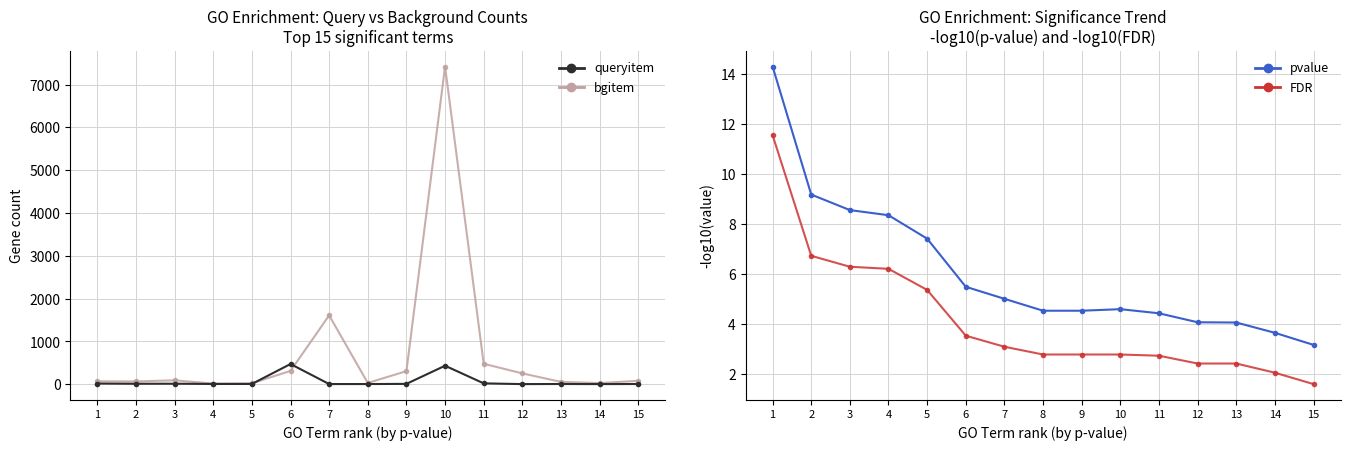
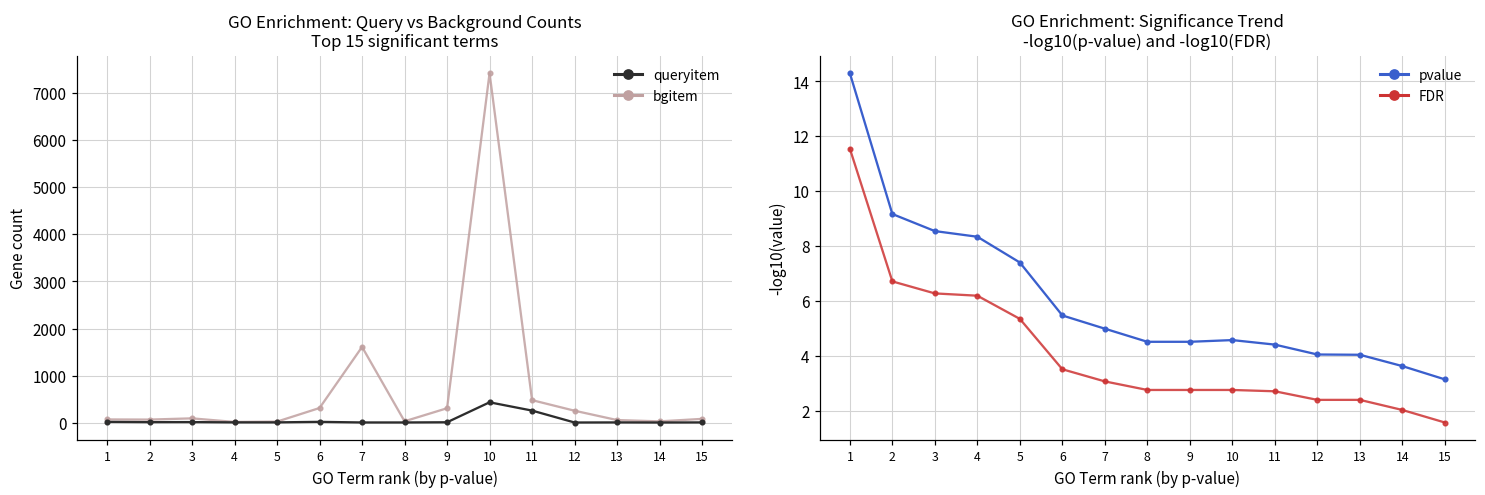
  {
    "GO Enrichment: Query vs Background Counts Top 15 significant terms": {
      "queryitem": {
        "3": 0,
-       "6": 500,
+       "6": 0,
        "7": 0,
        "9": 0,
        "10": 400,
-       "11": 0,
+       "11": 300,
        "12": 0,
        "15": 0
      },
      "bgitem": {
        "3": 100,
        "6": 300,
        "7": 1600,
        "9": 300,
        "10": 7400,
        "11": 500,
        "12": 300,
        "15": 100
      }
    },
    "GO Enrichment: Significance Trend -log10(p-value) and -log10(FDR)": {
      "pvalue": {
        "1": 14.3,
        "2": 9.2,
        "3": 8.6,
        "4": 8.3,
        "5": 7.4,
        "6": 5.5,
        "7": 5.0,
        "8": 4.5,
        "9": 4.5,
        "10": 4.6,
        "11": 4.4,
        "12": 4.1,
        "13": 4.1,
        "14": 3.6,
        "15": 3.2
      },
      "FDR": {
        "1": 11.6,
        "2": 6.7,
        "3": 6.3,
        "4": 6.2,
        "5": 5.4,
        "6": 3.5,
        "7": 3.1,
        "8": 2.8,
        "9": 2.8,
        "10": 2.8,
        "11": 2.7,
        "12": 2.4,
        "13": 2.4,
        "14": 2.0,
        "15": 1.6
      }
    }
  }
